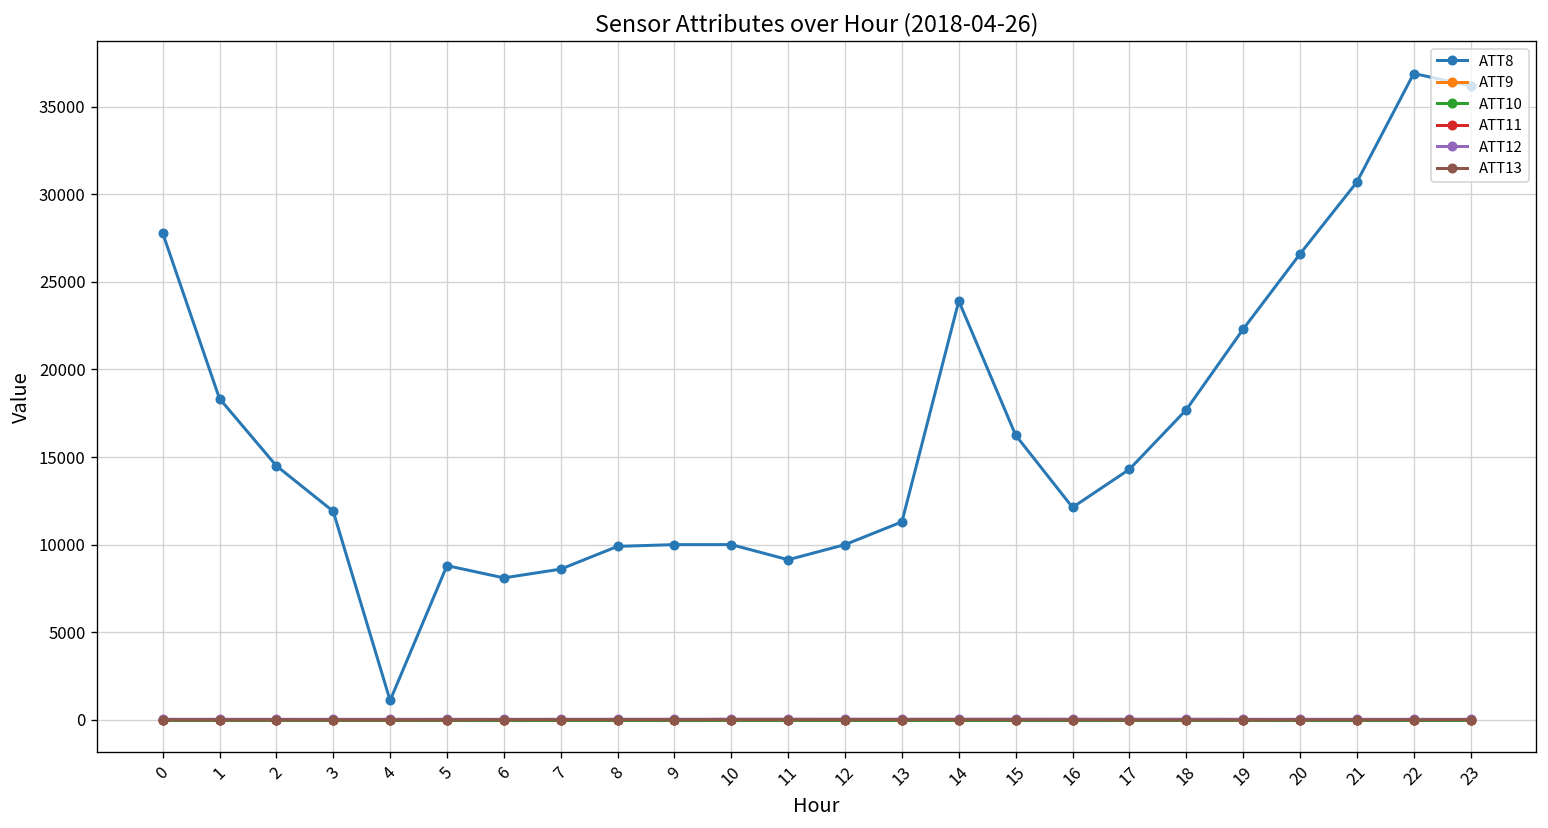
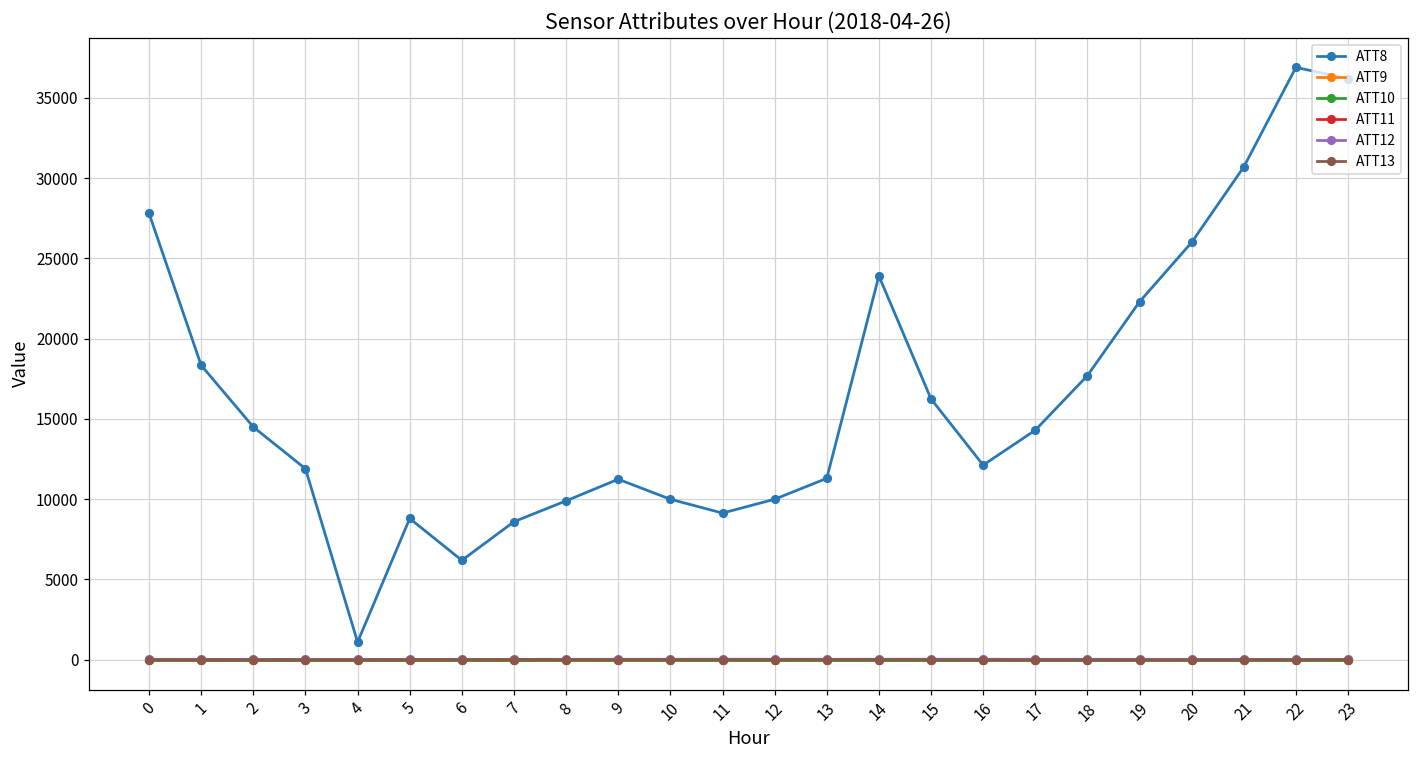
  {
    "ATT8": {
      "0": 27800,
      "1": 18300,
      "2": 14500,
      "3": 11900,
      "4": 1100,
      "5": 8800,
-     "6": 8100,
+     "6": 6200,
      "7": 8600,
      "8": 9900,
-     "9": 10000,
+     "9": 11200,
      "10": 10000,
      "11": 9100,
      "12": 10000,
      "13": 11300,
      "14": 23900,
      "15": 16200,
      "16": 12100,
      "17": 14300,
      "18": 17700,
      "19": 22300,
-     "20": 26600,
+     "20": 26000,
      "21": 30700,
      "22": 36900
    }
  }
